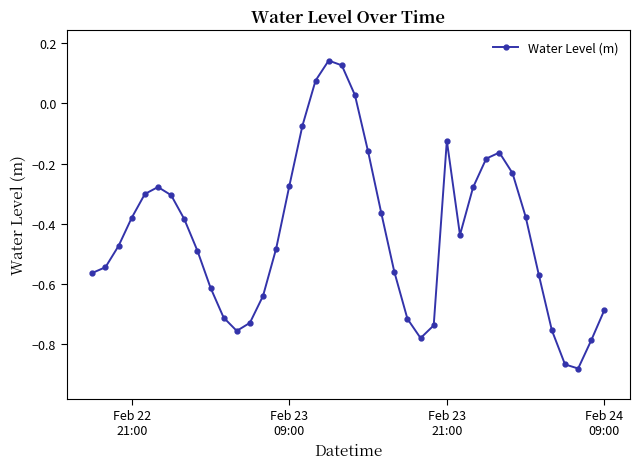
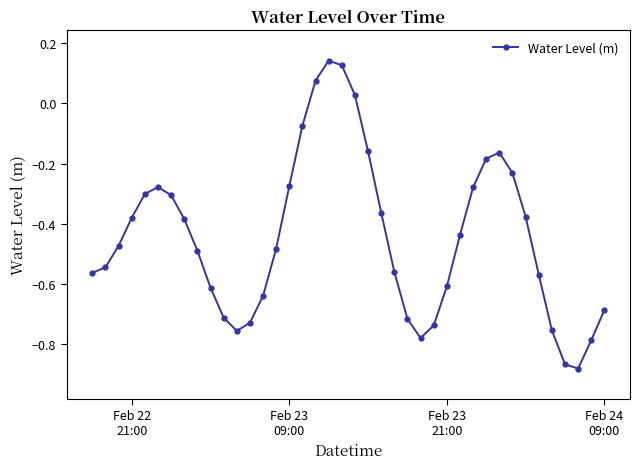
  {
    "Feb 22 21:00": -0.38,
    "Feb 23 09:00": -0.27,
-   "Feb 23 21:00": -0.12,
+   "Feb 23 21:00": -0.61,
    "Feb 24 09:00": -0.69
  }
